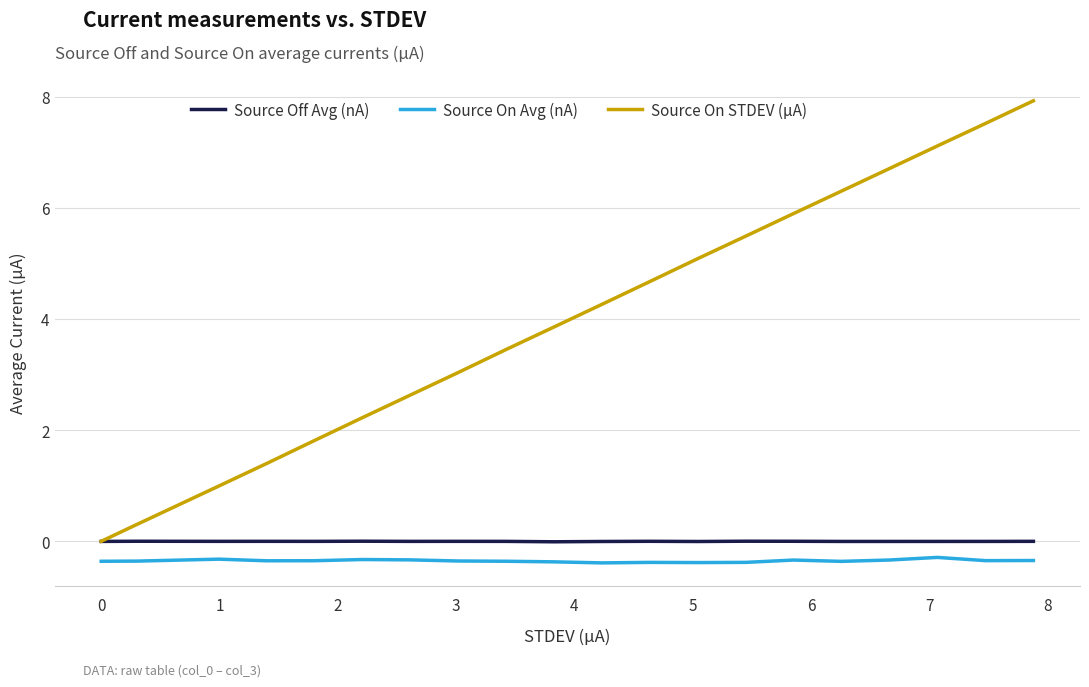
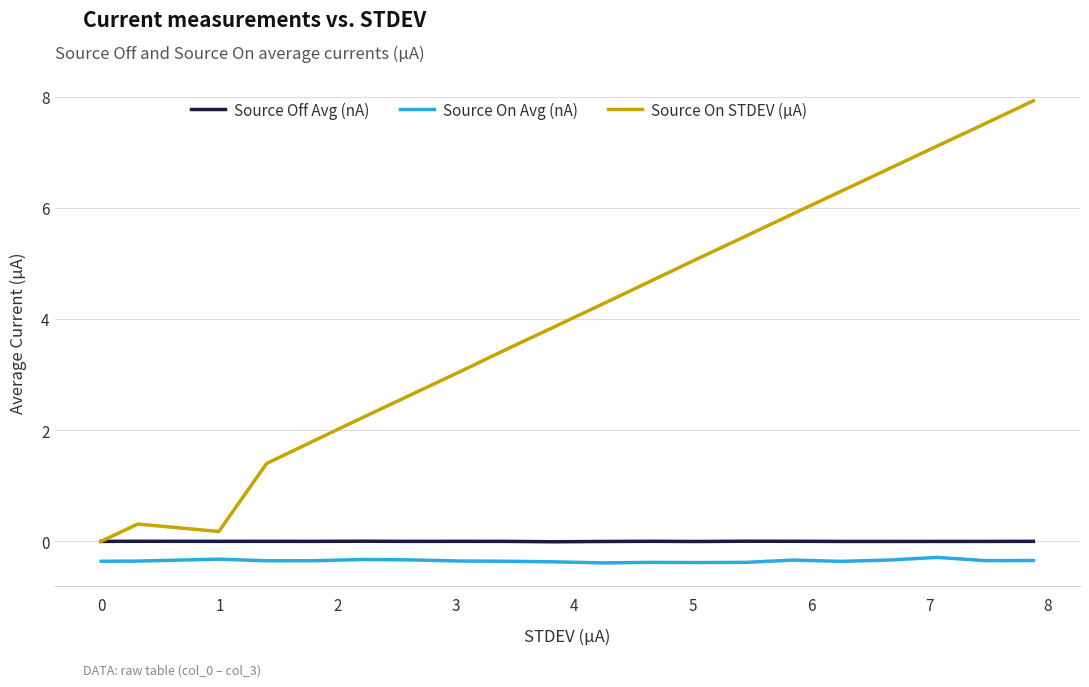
  {
    "Source Off Avg (nA)": {
      "1": 0.0
    },
    "Source On Avg (nA)": {
      "0": -0.4,
      "1": -0.3
    },
    "Source On STDEV (µA)": {
-     "1": 1.0
+     "1": 0.2
    }
  }
